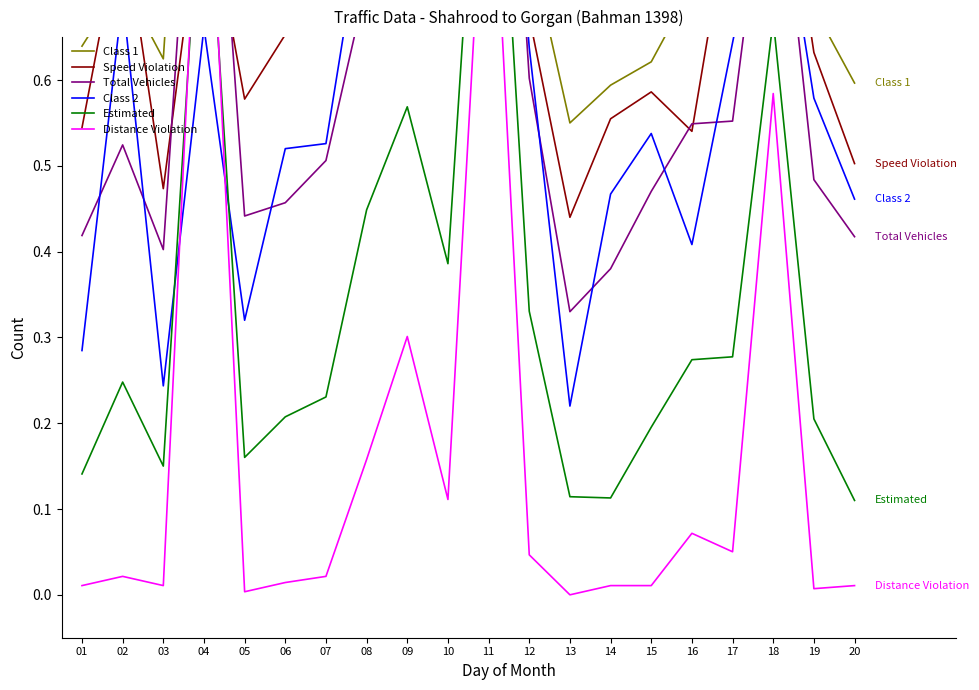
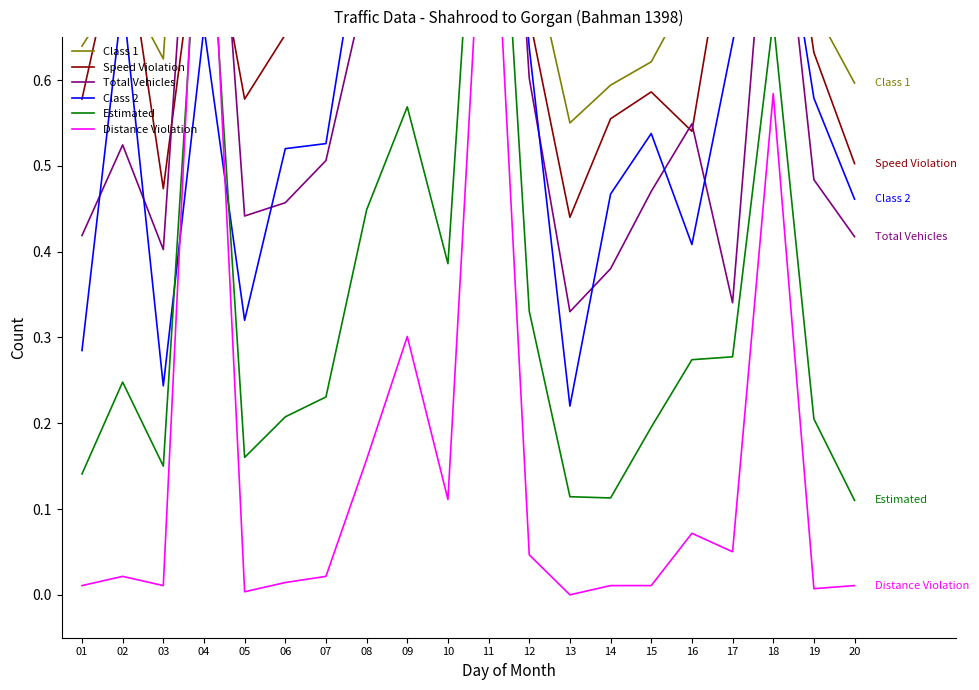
  {
    "Class 1": {
      "20": 1
    },
    "Speed Violation": {
-     "01": 0.54,
+     "01": 0.58,
      "03": 0.47,
      "05": 0.58,
      "13": 0.44,
      "14": 0.55,
      "15": 0.59,
      "16": 0.54,
      "19": 0.63,
      "20": 0.50
    },
    "Total Vehicles": {
      "01": 0.42,
      "02": 0.52,
      "03": 0.40,
      "05": 0.44,
      "06": 0.46,
      "07": 0.51,
      "12": 0.60,
      "13": 0.33,
      "14": 0.38,
      "15": 0.47,
      "16": 0.55,
-     "17": 0.55,
+     "17": 0.34,
      "19": 0.48,
      "20": 0.42
    },
    "Class 2": {
      "01": 0.28,
      "03": 0.24,
      "05": 0.32,
      "06": 0.52,
      "07": 0.53,
      "12": 0.64,
      "13": 0.22,
      "14": 0.47,
      "15": 0.54,
      "16": 0.41,
      "17": 0.64,
      "19": 0.58
    },
    "Estimated": {
      "01": 0.14,
      "02": 0.25,
      "03": 0.15,
      "05": 0.16,
      "06": 0.21,
      "07": 0.23,
      "08": 0.45,
      "09": 0.57,
      "10": 0.39,
      "12": 0.33,
      "13": 0.11,
      "14": 0.11,
      "15": 0.20,
      "16": 0.27,
      "17": 0.28,
      "19": 0.21,
      "20": 0.11
    },
    "Distance Violation": {
      "01": 0.01,
      "02": 0.02,
      "03": 0.01,
      "05": 0.00,
      "06": 0.01,
      "07": 0.02,
      "08": 0.16,
      "09": 0.30,
      "10": 0.11,
      "12": 0.05,
      "13": 0.00,
      "14": 0.01,
      "15": 0.01,
      "16": 0.07,
      "17": 0.05,
      "18": 0.58,
      "19": 0.01,
      "20": 0.01
    }
  }
